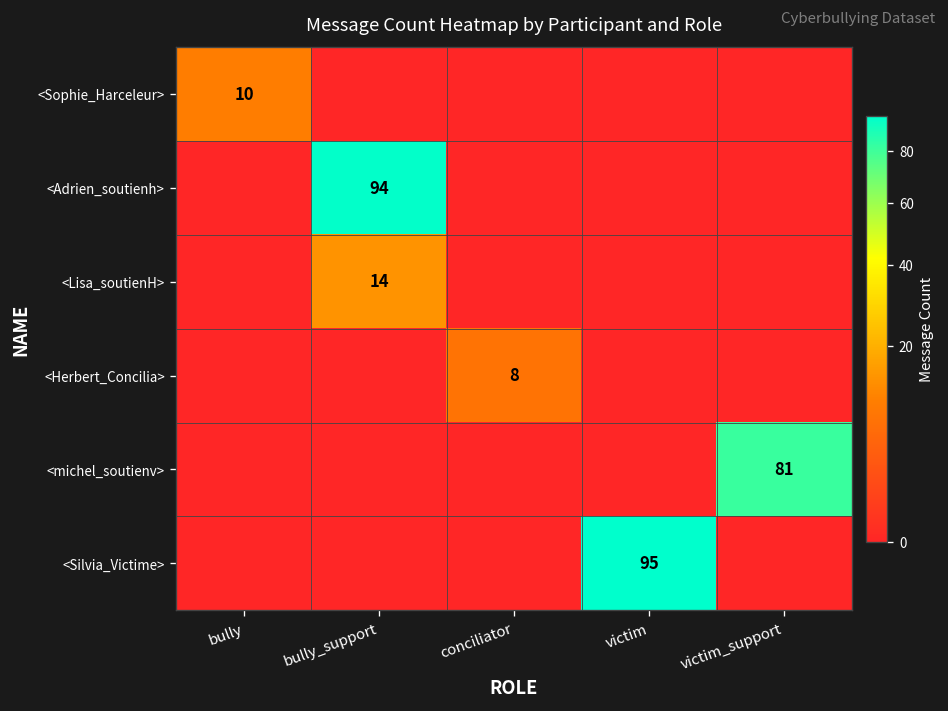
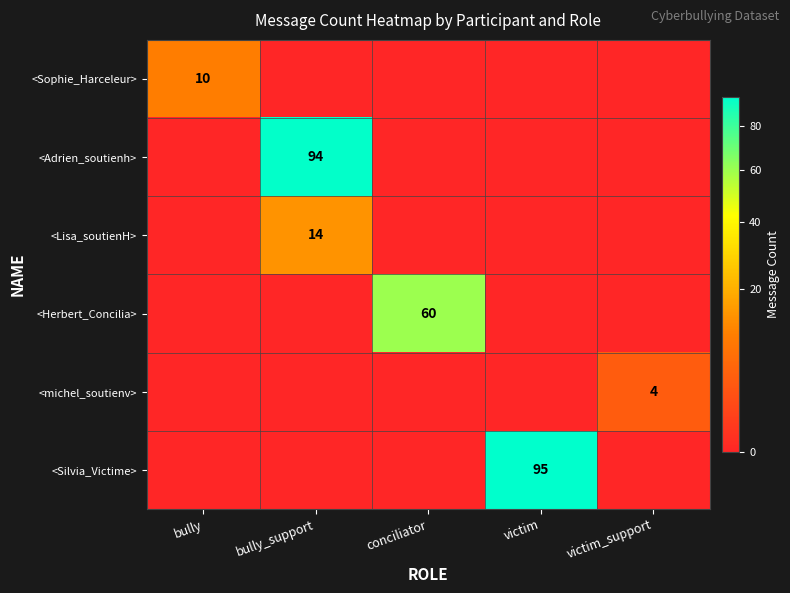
  {
    "<Sophie_Harceleur>": {
      "bully": 10
    },
    "<Adrien_soutienh>": {
      "bully_support": 94
    },
    "<Lisa_soutienH>": {
      "bully_support": 14
    },
    "<Herbert_Concilia>": {
-     "conciliator": 8
+     "conciliator": 60
    },
    "<michel_soutienv>": {
-     "victim_support": 81
+     "victim_support": 4
    },
    "<Silvia_Victime>": {
      "victim": 95
    }
  }
